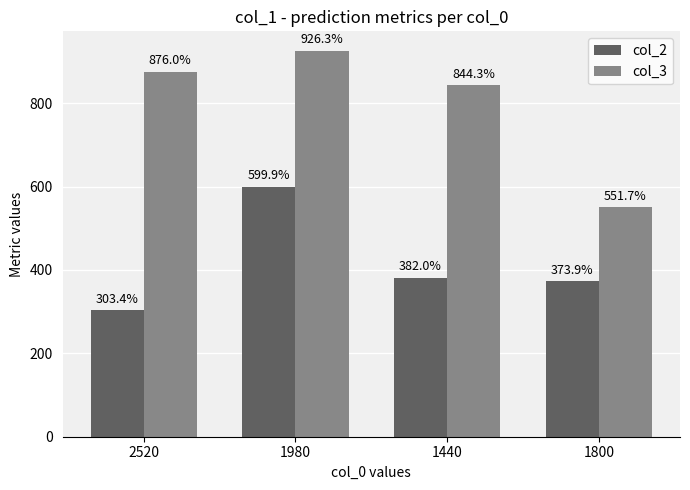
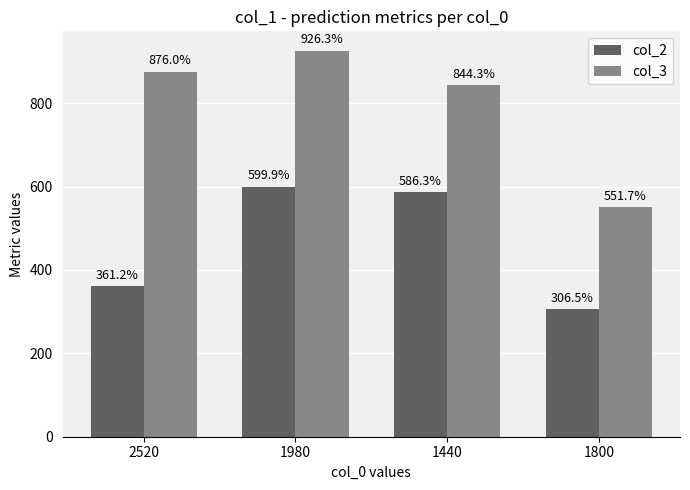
  {
    "col_2": {
-     "2520": "303.4%",
+     "2520": "361.2%",
      "1980": "599.9%",
-     "1440": "382.0%",
-     "1800": "373.9%"
+     "1440": "586.3%",
+     "1800": "306.5%"
    },
    "col_3": {
      "2520": "876.0%",
      "1980": "926.3%",
      "1440": "844.3%",
      "1800": "551.7%"
    }
  }
